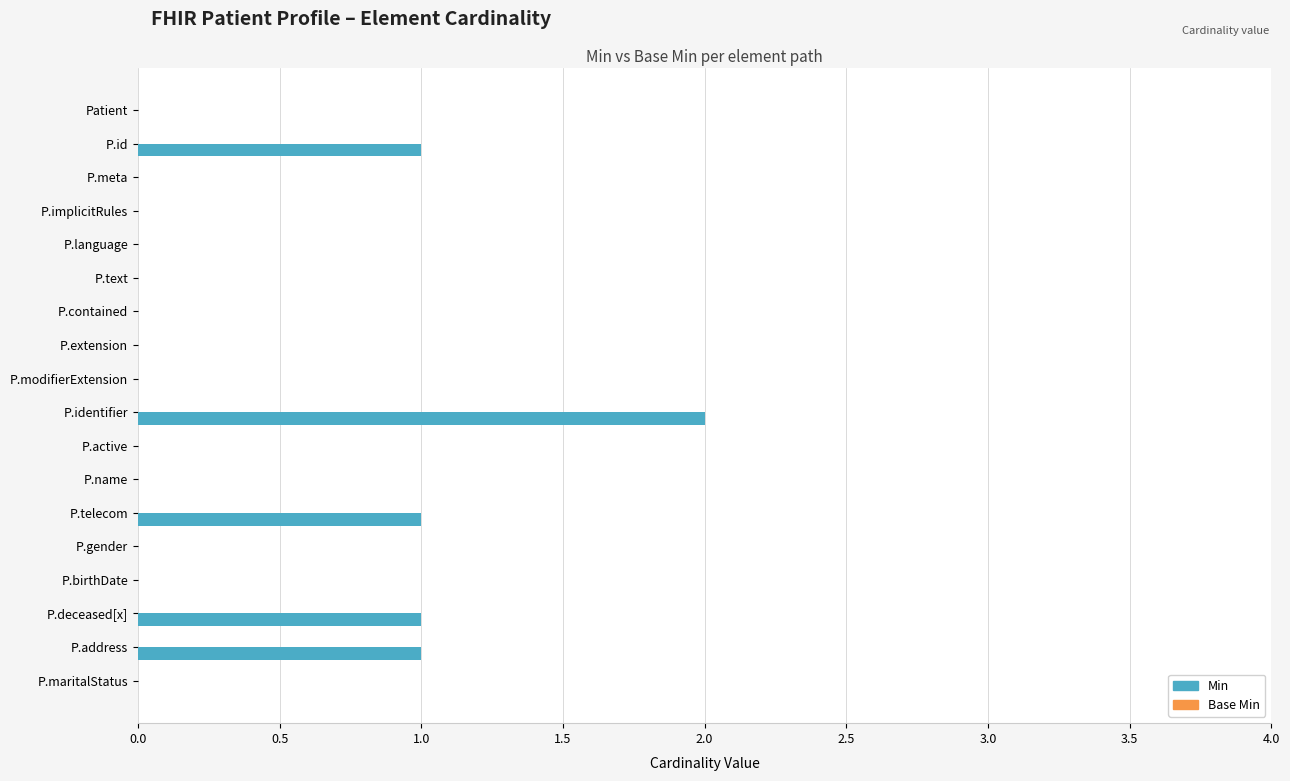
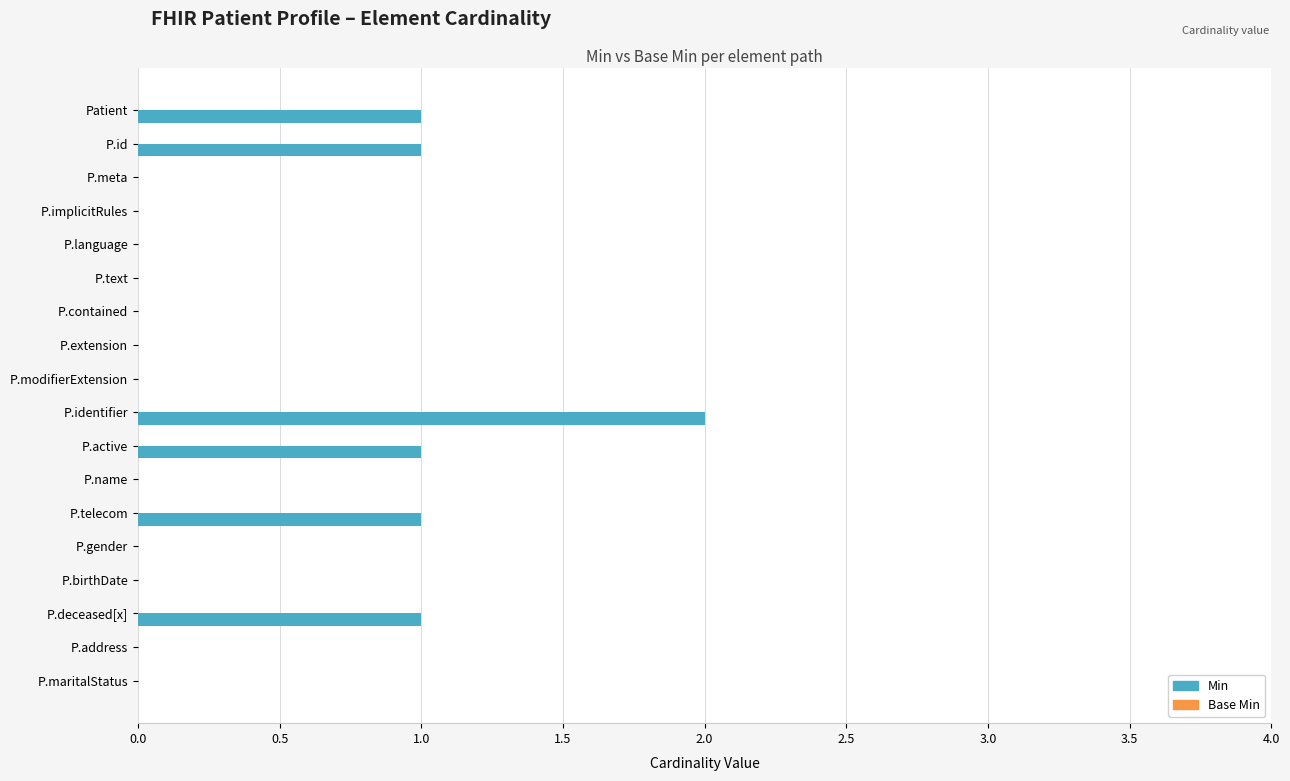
  {
    "Min": {
-     "Patient": 0,
+     "Patient": 1,
      "P.id": 1,
      "P.meta": 0,
      "P.implicitRules": 0,
      "P.language": 0,
      "P.text": 0,
      "P.contained": 0,
      "P.extension": 0,
      "P.modifierExtension": 0,
      "P.identifier": 2,
-     "P.active": 0,
+     "P.active": 1,
      "P.name": 0,
      "P.telecom": 1,
      "P.gender": 0,
      "P.birthDate": 0,
      "P.deceased[x]": 1,
-     "P.address": 1,
+     "P.address": 0,
      "P.maritalStatus": 0
    },
    "Base Min": {
      "Patient": 0,
      "P.id": 0,
      "P.meta": 0,
      "P.implicitRules": 0,
      "P.language": 0,
      "P.text": 0,
      "P.contained": 0,
      "P.extension": 0,
      "P.modifierExtension": 0,
      "P.identifier": 0,
      "P.active": 0,
      "P.name": 0,
      "P.telecom": 0,
      "P.gender": 0,
      "P.birthDate": 0,
      "P.deceased[x]": 0,
      "P.address": 0,
      "P.maritalStatus": 0
    }
  }
